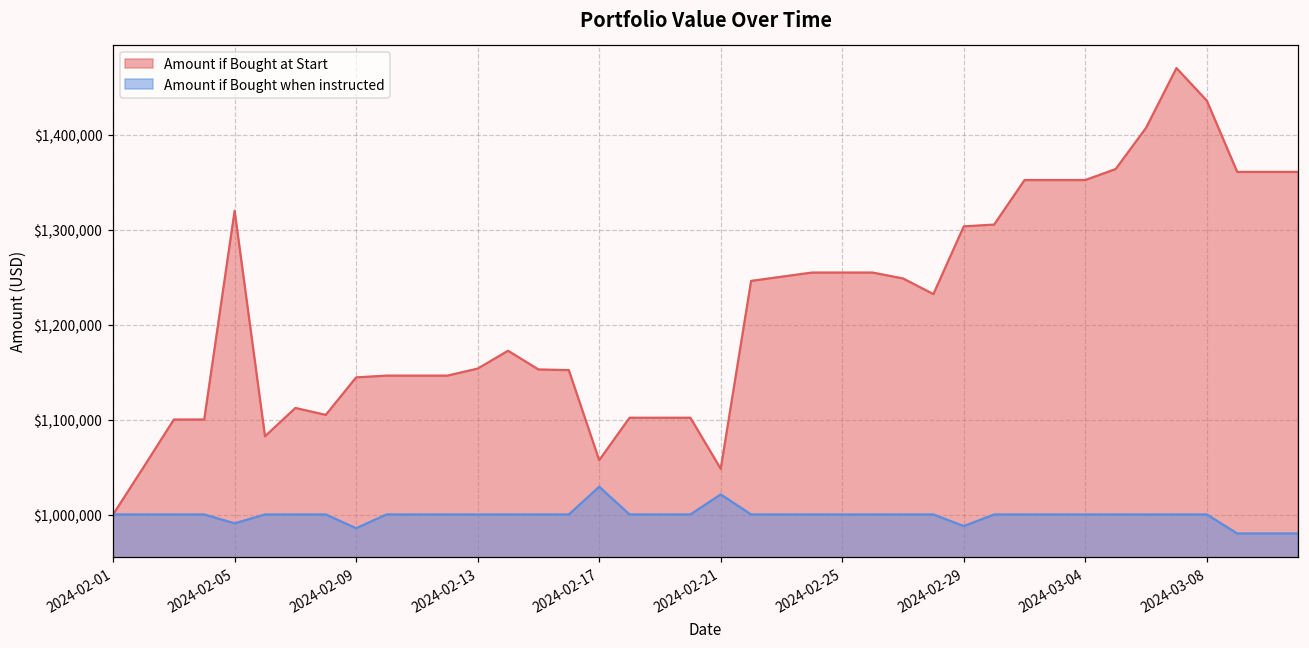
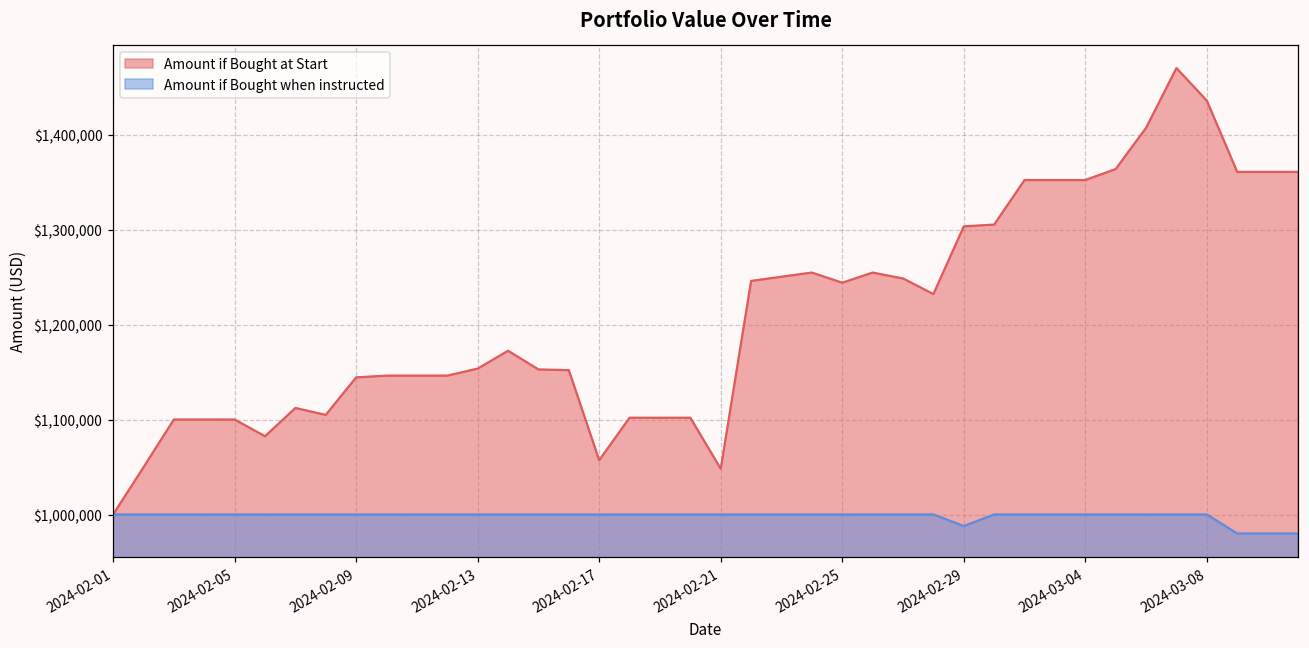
  {
    "Amount if Bought at Start": {
-     "2024-02-05": "$1,320,000",
+     "2024-02-05": "$1,100,000",
      "2024-02-09": "$1,140,000",
      "2024-02-13": "$1,150,000",
      "2024-02-17": "$1,060,000",
      "2024-02-21": "$1,050,000",
-     "2024-02-25": "$1,250,000",
+     "2024-02-25": "$1,240,000",
      "2024-02-29": "$1,300,000",
      "2024-03-04": "$1,350,000",
      "2024-03-08": "$1,440,000"
    },
    "Amount if Bought when instructed": {
-     "2024-02-05": "$990,000",
-     "2024-02-09": "$990,000",
+     "2024-02-05": "$1,000,000",
+     "2024-02-09": "$1,000,000",
      "2024-02-13": "$1,000,000",
-     "2024-02-17": "$1,030,000",
-     "2024-02-21": "$1,020,000",
+     "2024-02-17": "$1,000,000",
+     "2024-02-21": "$1,000,000",
      "2024-02-25": "$1,000,000",
      "2024-02-29": "$990,000",
      "2024-03-04": "$1,000,000",
      "2024-03-08": "$1,000,000"
    }
  }
